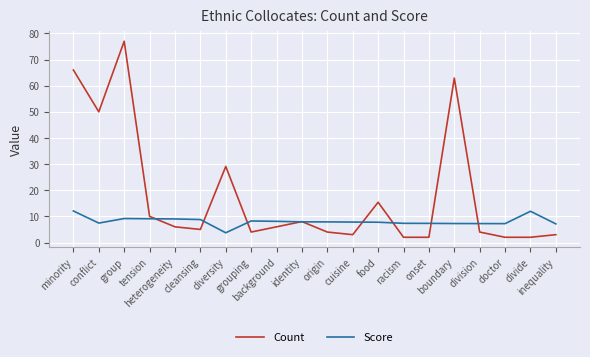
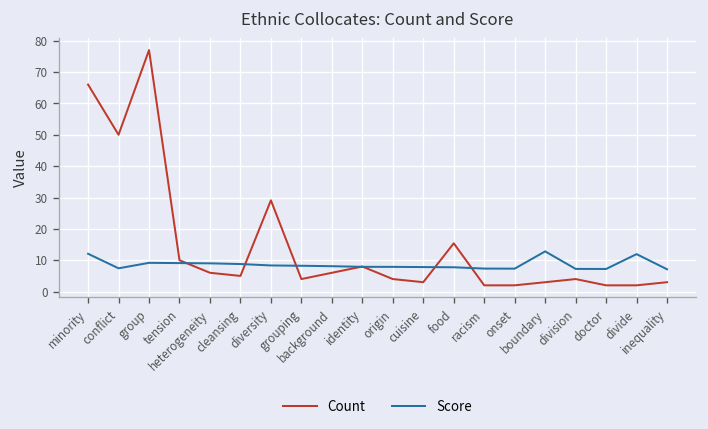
  {
    "Count": {
      "minority": 66,
      "conflict": 50,
      "group": 77,
      "heterogeneity": 6,
      "cleansing": 5,
      "diversity": 29,
      "grouping": 4,
      "background": 6,
      "origin": 4,
      "cuisine": 3,
      "food": 15,
      "racism": 2,
      "onset": 2,
-     "boundary": 63,
+     "boundary": 3,
      "division": 4,
      "doctor": 2,
      "divide": 2,
      "inequality": 3
    },
    "Score": {
      "minority": 12,
      "conflict": 7,
      "group": 9,
      "heterogeneity": 9,
      "cleansing": 9,
-     "diversity": 4,
+     "diversity": 8,
      "grouping": 8,
      "background": 8,
      "origin": 8,
      "cuisine": 8,
      "food": 8,
      "racism": 7,
      "onset": 7,
-     "boundary": 7,
+     "boundary": 13,
      "division": 7,
      "doctor": 7,
      "divide": 12,
      "inequality": 7
    }
  }
